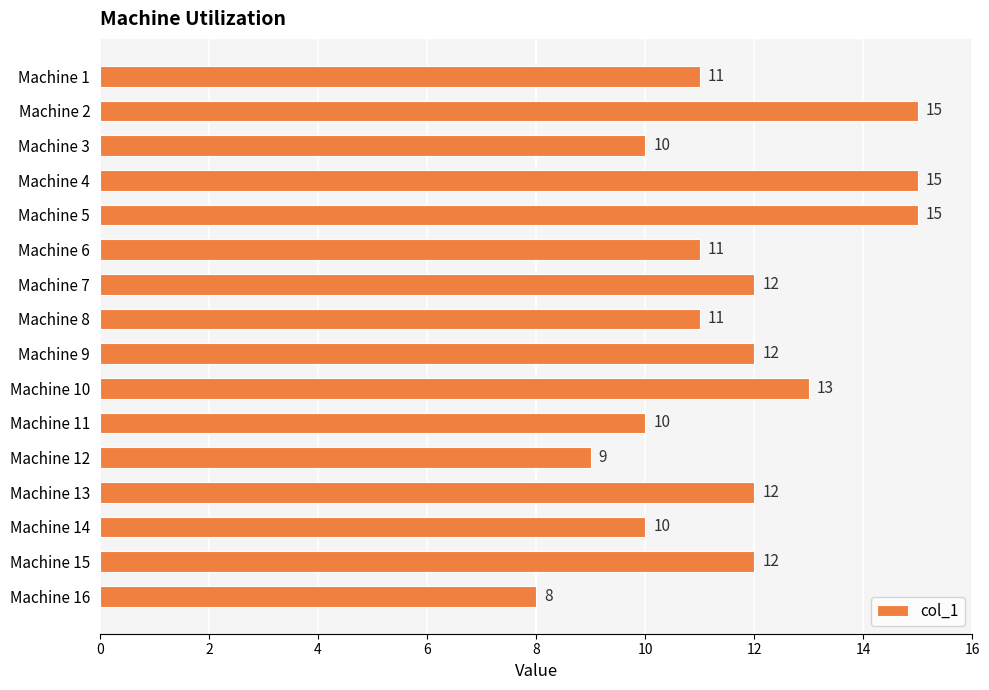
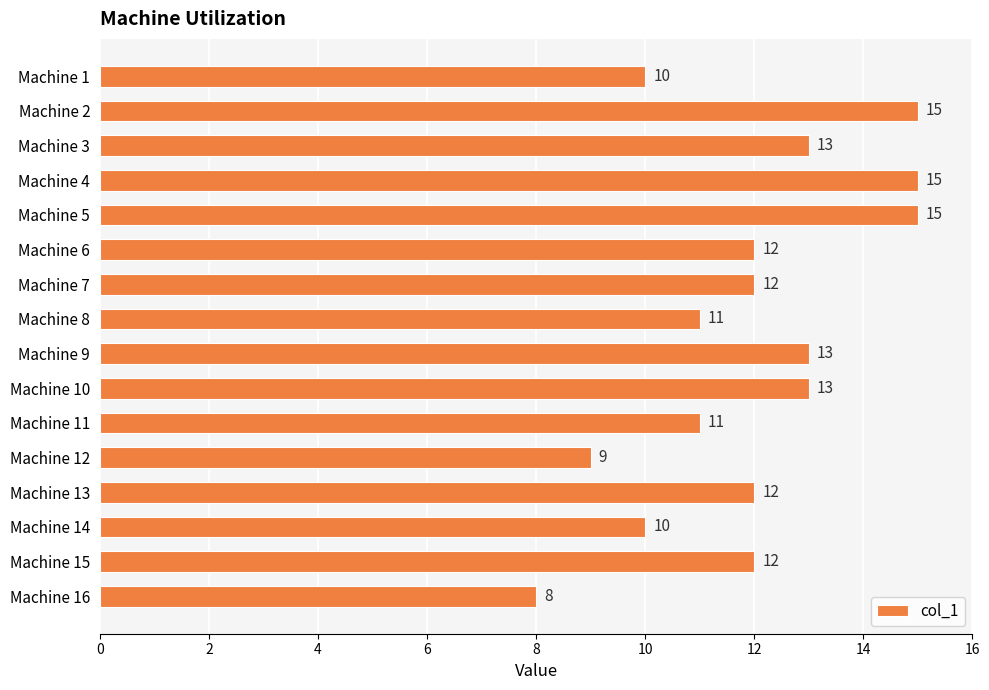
  {
-   "Machine 1": 11,
+   "Machine 1": 10,
    "Machine 2": 15,
-   "Machine 3": 10,
+   "Machine 3": 13,
    "Machine 4": 15,
    "Machine 5": 15,
-   "Machine 6": 11,
+   "Machine 6": 12,
    "Machine 7": 12,
    "Machine 8": 11,
-   "Machine 9": 12,
+   "Machine 9": 13,
    "Machine 10": 13,
-   "Machine 11": 10,
+   "Machine 11": 11,
    "Machine 12": 9,
    "Machine 13": 12,
    "Machine 14": 10,
    "Machine 15": 12,
    "Machine 16": 8
  }
